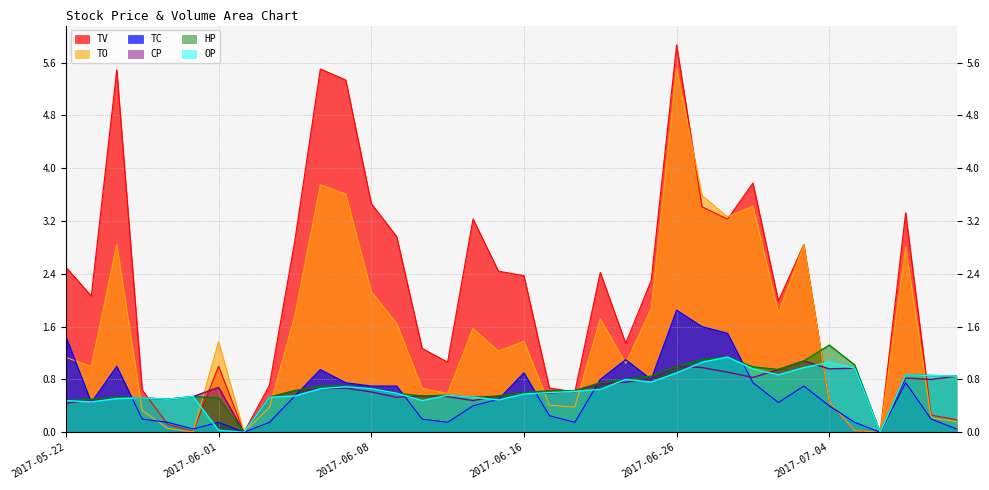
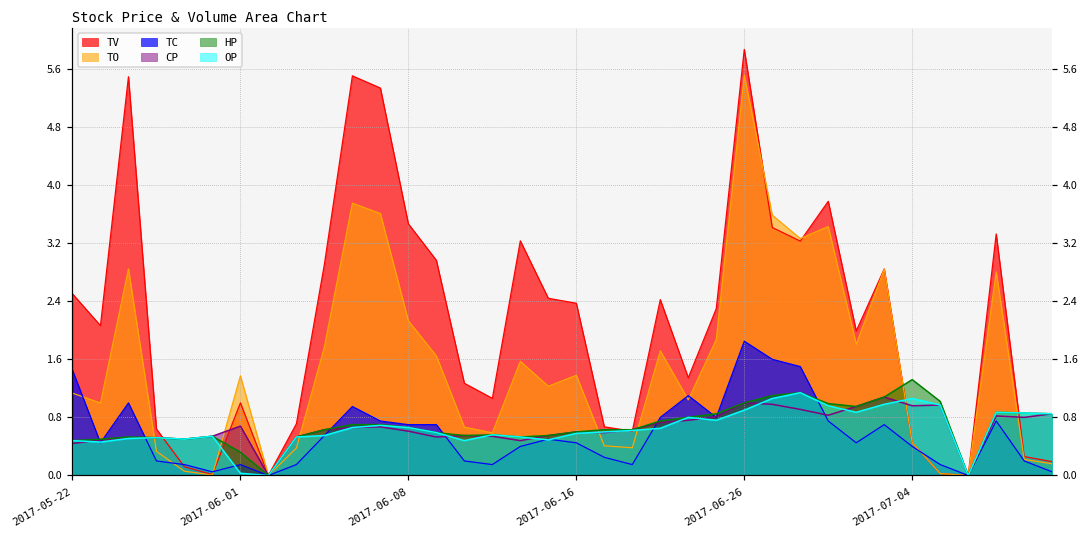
  {
    "TV": {
      "2017-05-22": 2.5,
      "2017-06-01": 1.0,
      "2017-06-08": 3.5,
      "2017-06-16": 2.4,
      "2017-06-26": 5.9
    },
    "TO": {
      "2017-05-22": 1.1,
      "2017-06-01": 1.4,
      "2017-06-08": 2.1,
      "2017-06-16": 1.4,
      "2017-06-26": 5.5
    },
    "TC": {
      "2017-05-22": 1.5,
      "2017-06-01": 0.2,
      "2017-06-08": 0.7,
-     "2017-06-16": 0.9,
+     "2017-06-16": 0.5,
      "2017-06-26": 1.9,
      "2017-07-04": 0.4
    },
    "CP": {
      "2017-05-22": 0.4,
      "2017-06-01": 0.7,
      "2017-06-08": 0.6,
      "2017-07-04": 1.0
    },
    "HP": {
-     "2017-06-01": 0.5,
+     "2017-06-01": 0.3,
      "2017-07-04": 1.3
    },
    "OP": {
      "2017-06-01": 0.0,
      "2017-06-26": 0.9,
      "2017-07-04": 1.1
    }
  }
